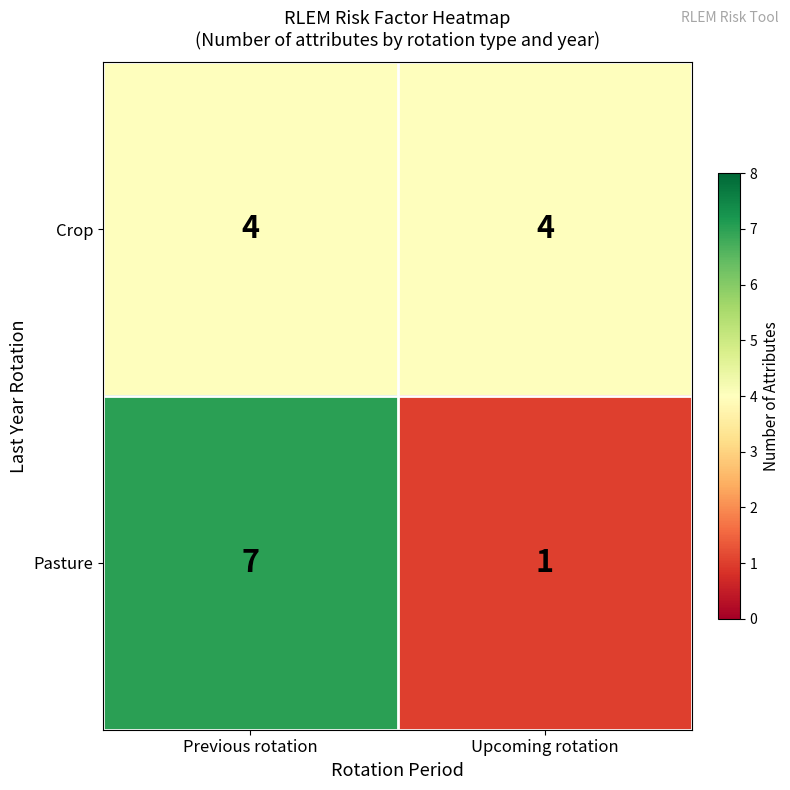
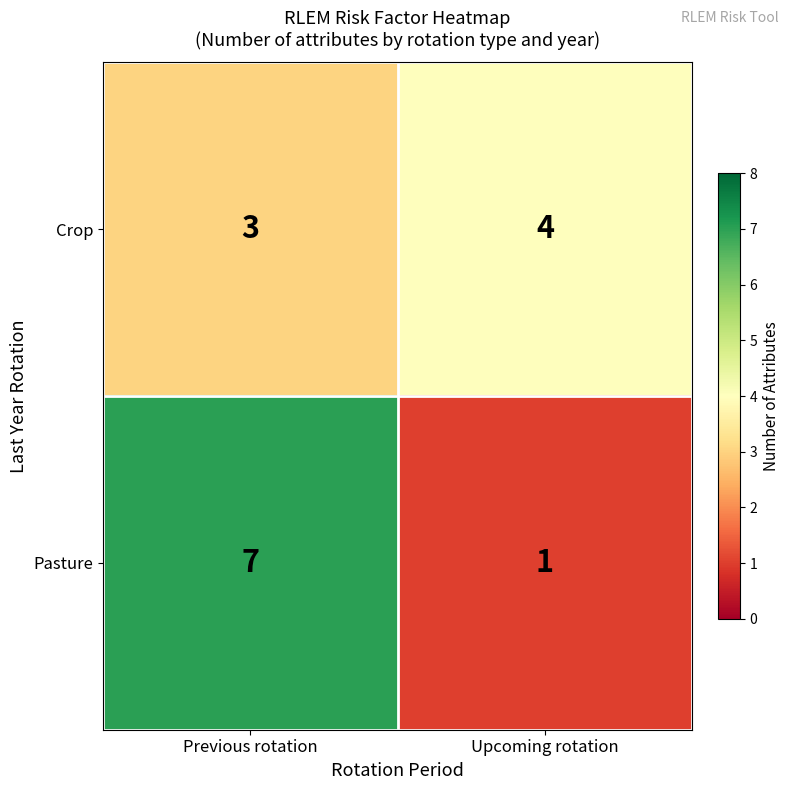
  {
    "Crop": {
-     "Previous rotation": 4,
+     "Previous rotation": 3,
      "Upcoming rotation": 4
    },
    "Pasture": {
      "Previous rotation": 7,
      "Upcoming rotation": 1
    }
  }
